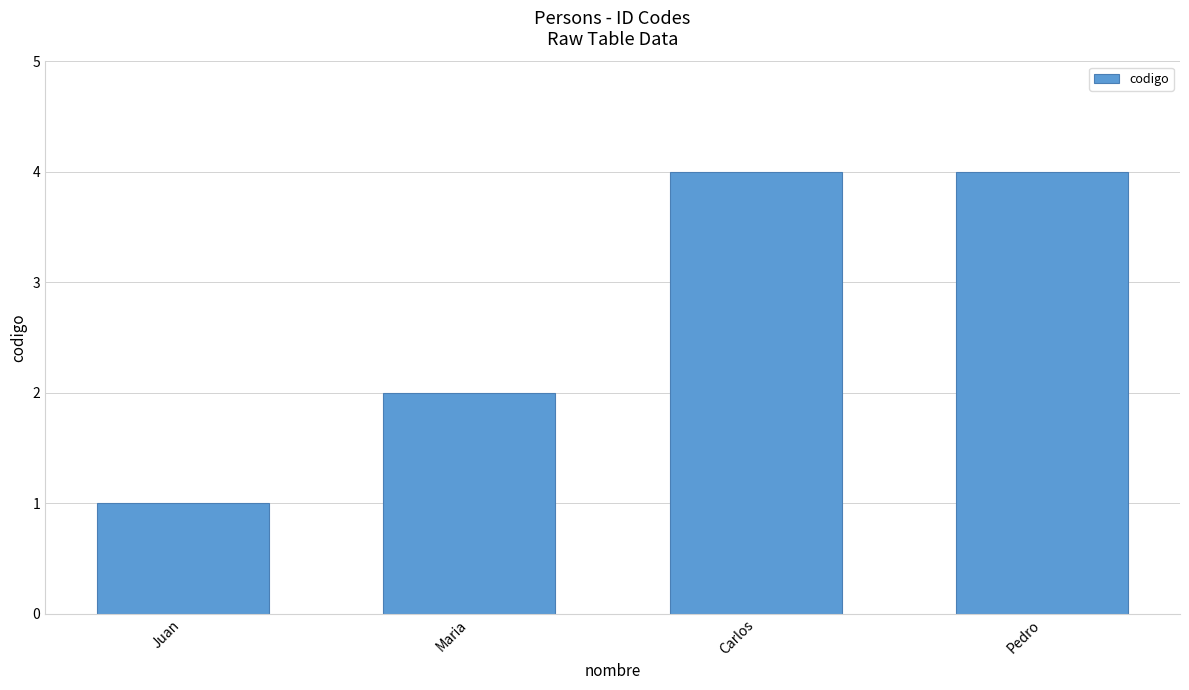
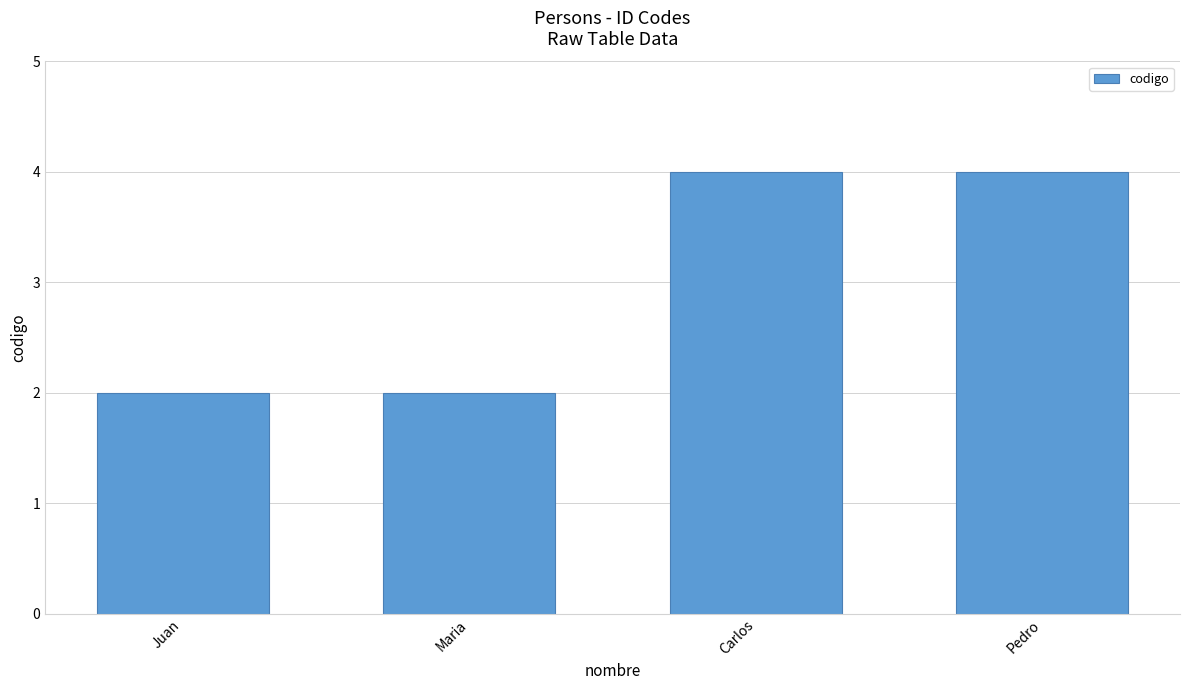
  {
-   "Juan": 1,
+   "Juan": 2,
    "Maria": 2,
    "Carlos": 4,
    "Pedro": 4
  }
